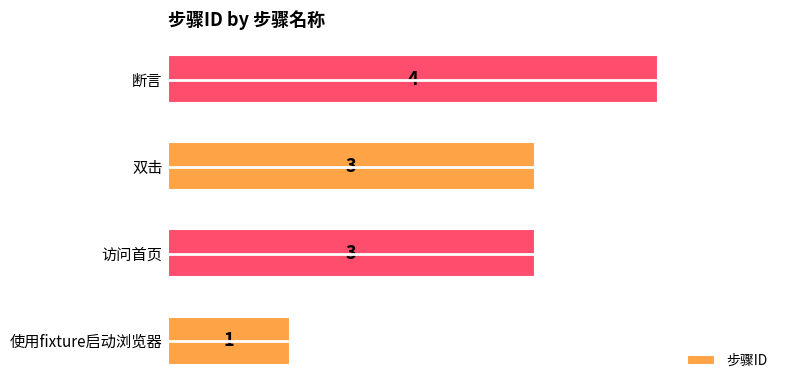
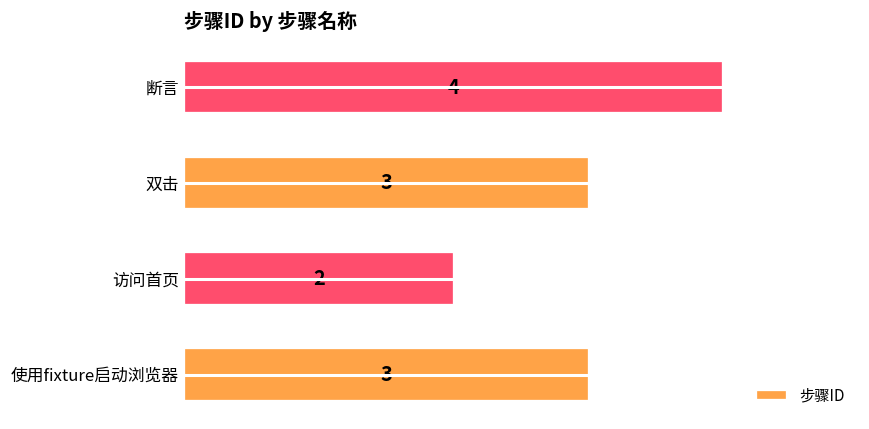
  {
    "断言": 4,
    "双击": 3,
-   "访问首页": 3,
-   "使用fixture启动浏览器": 1
+   "访问首页": 2,
+   "使用fixture启动浏览器": 3
  }
